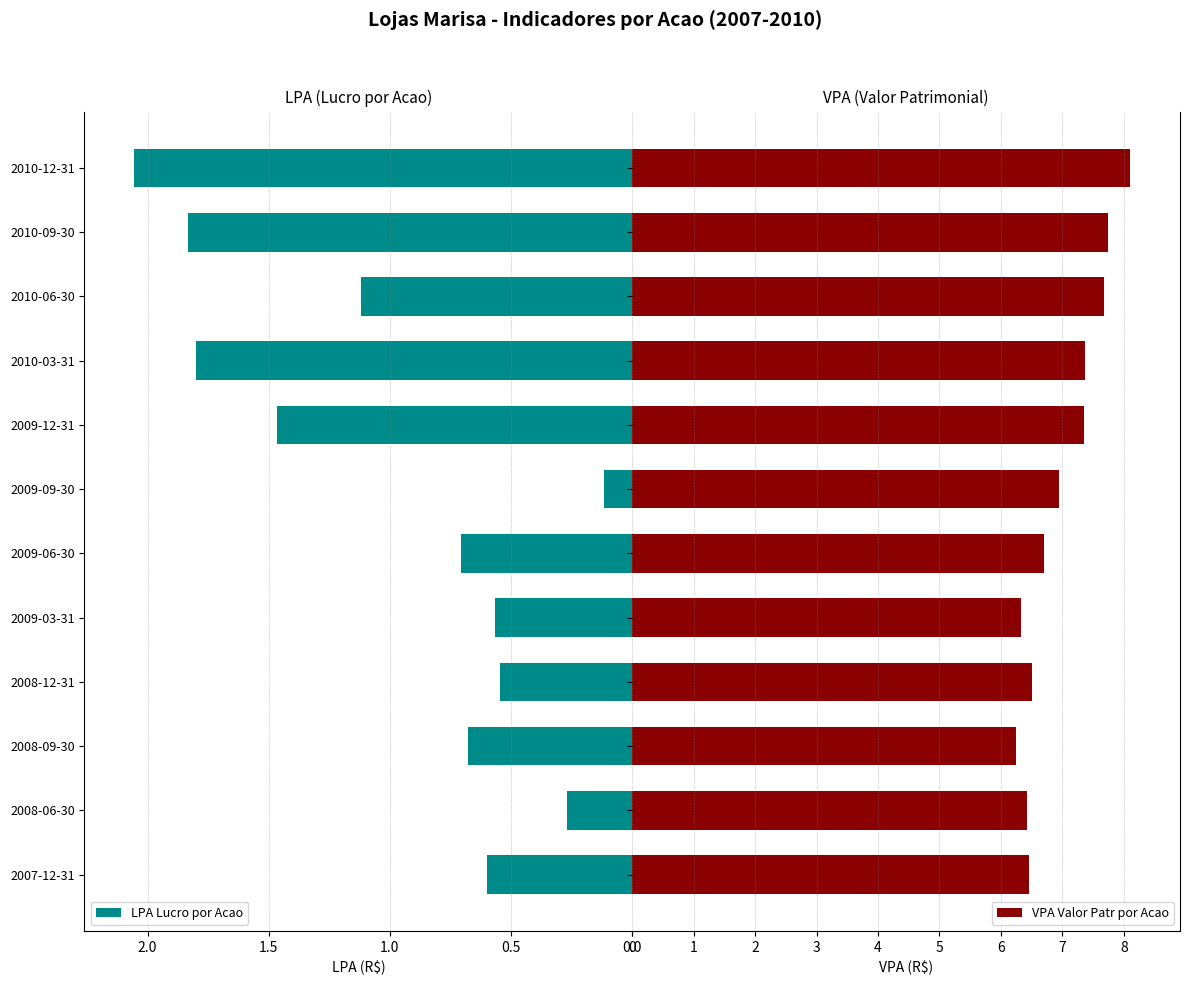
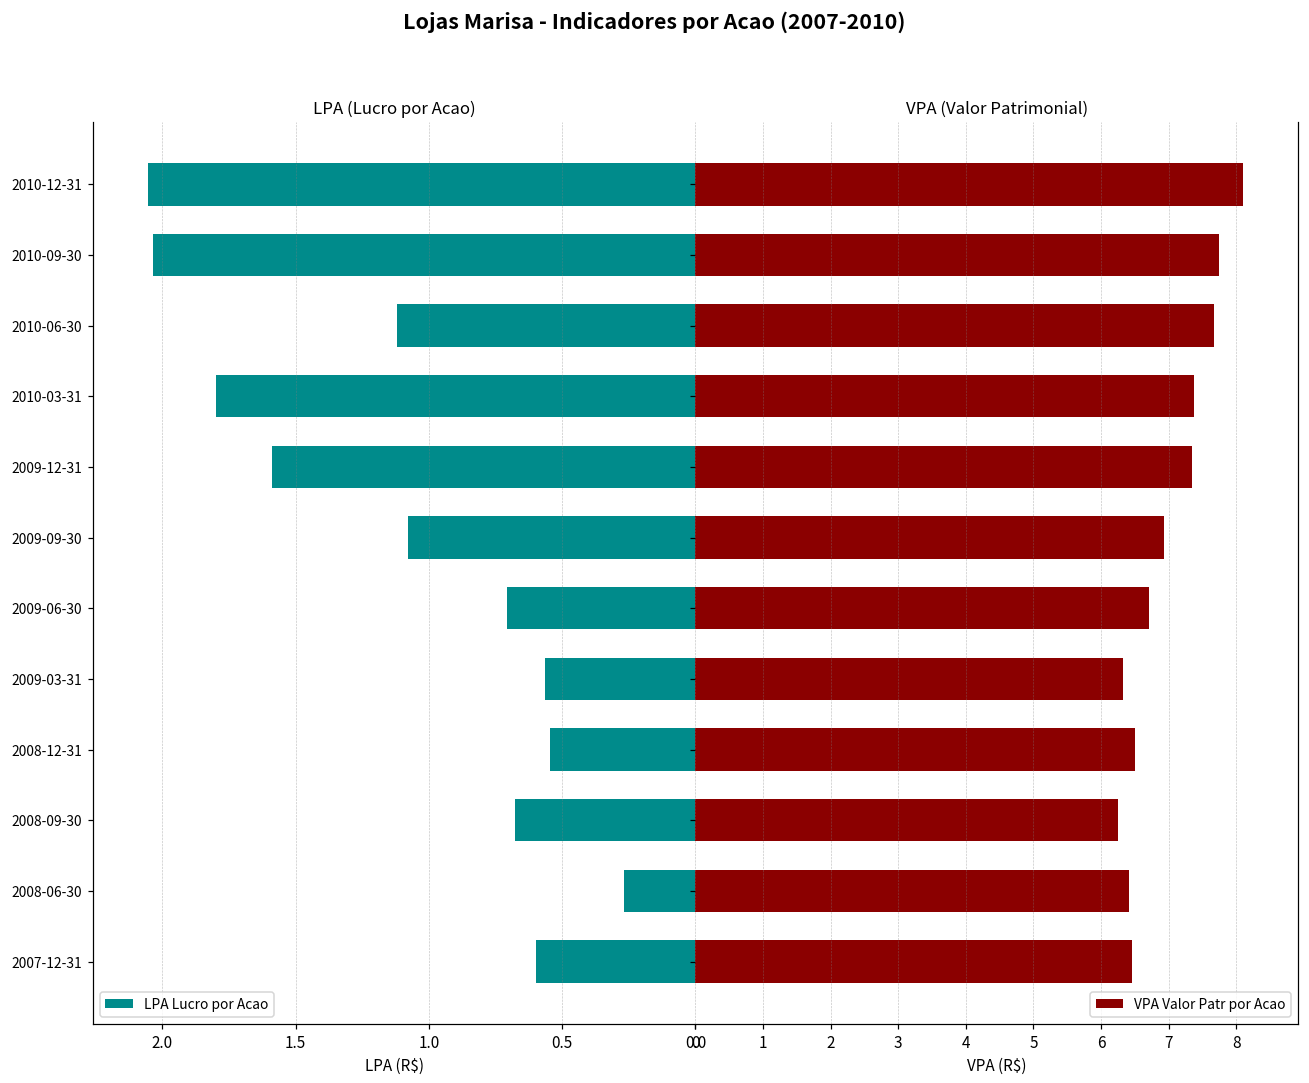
  {
    "LPA (Lucro por Acao)": {
      "2010-12-31": 2.05,
-     "2010-09-30": 1.83,
+     "2010-09-30": 2.03,
      "2010-06-30": 1.12,
      "2010-03-31": 1.80,
-     "2009-12-31": 1.47,
-     "2009-09-30": 0.11,
+     "2009-12-31": 1.59,
+     "2009-09-30": 1.08,
      "2009-06-30": 0.71,
      "2009-03-31": 0.57,
      "2008-12-31": 0.54,
      "2008-09-30": 0.68,
      "2008-06-30": 0.27,
      "2007-12-31": 0.60
    }
  }
